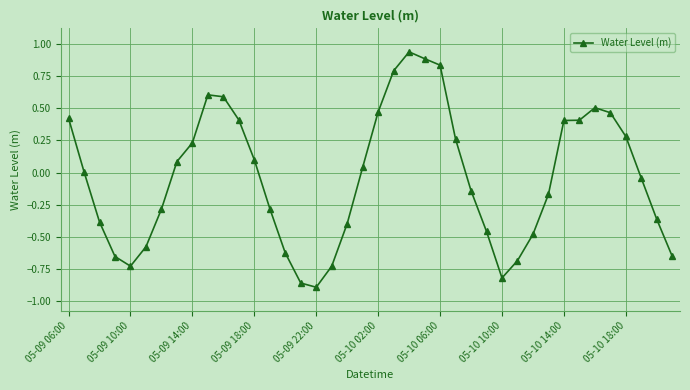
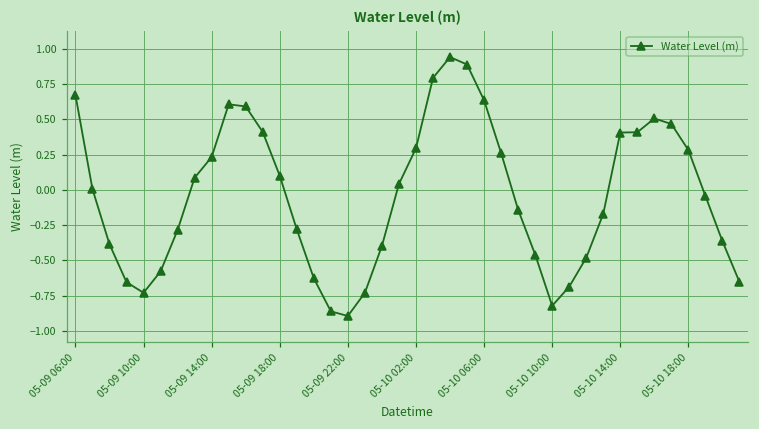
  {
-   "05-09 06:00": 0.42,
+   "05-09 06:00": 0.67,
    "05-09 10:00": -0.73,
    "05-09 14:00": 0.23,
    "05-09 18:00": 0.10,
    "05-09 22:00": -0.89,
-   "05-10 02:00": 0.47,
-   "05-10 06:00": 0.84,
+   "05-10 02:00": 0.29,
+   "05-10 06:00": 0.63,
    "05-10 10:00": -0.82,
    "05-10 14:00": 0.41,
    "05-10 18:00": 0.28
  }
